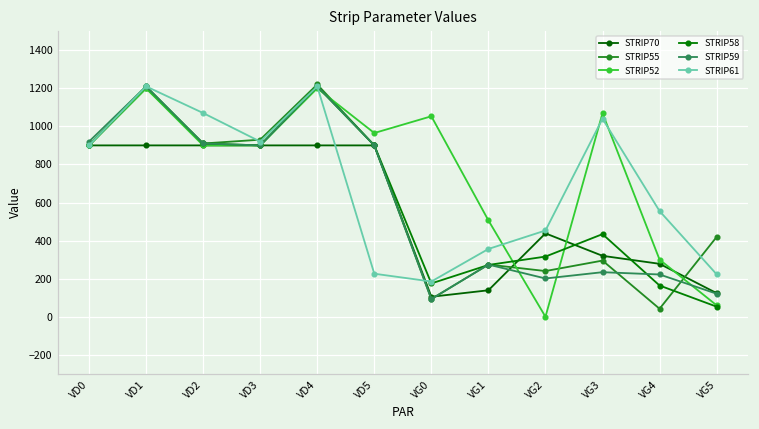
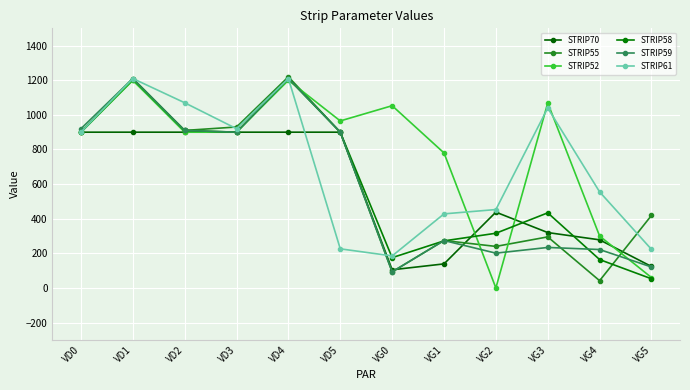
  {
    "STRIP52": {
      "VD5": 970,
      "VG0": 1050,
-     "VG1": 510,
+     "VG1": 780,
      "VG2": 0,
      "VG3": 1070,
      "VG4": 300
    },
    "STRIP61": {
      "VD2": 1070,
      "VD5": 230,
-     "VG1": 360,
+     "VG1": 430,
      "VG2": 450,
      "VG3": 1040,
      "VG4": 560,
      "VG5": 220
    }
  }
